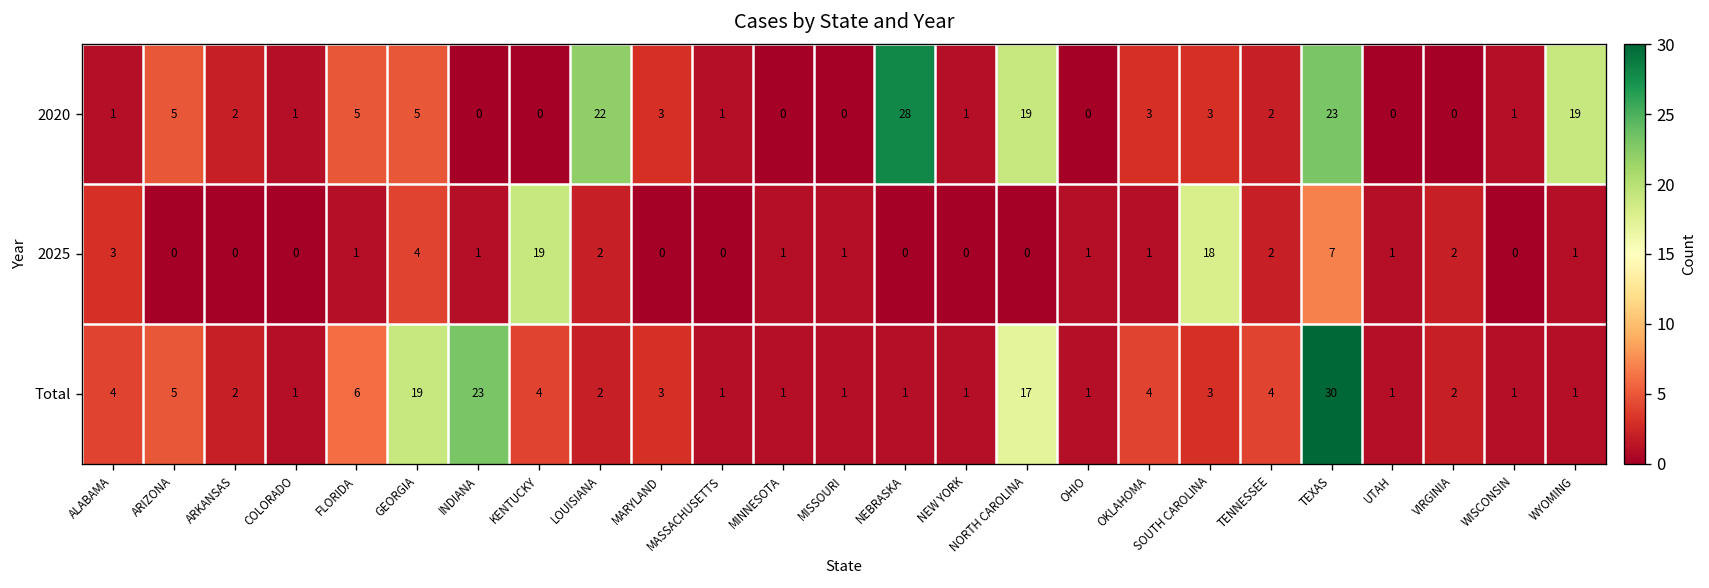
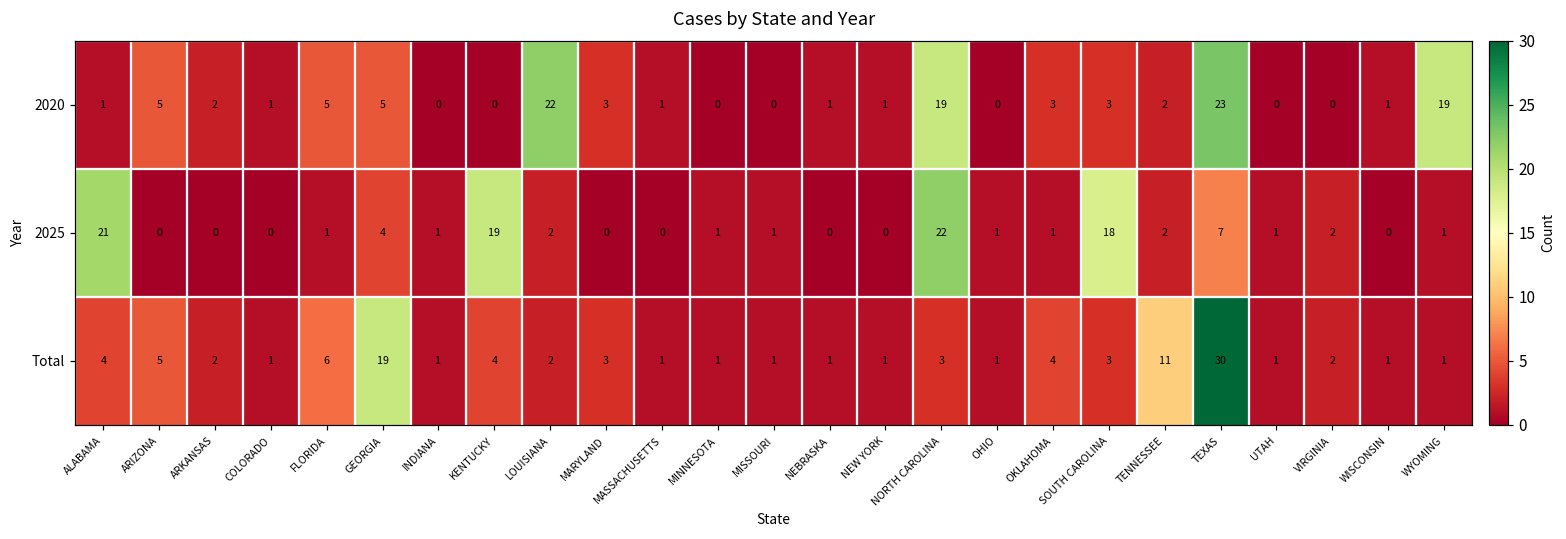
  {
    "2020": {
      "ALABAMA": 1,
      "ARIZONA": 5,
      "ARKANSAS": 2,
      "COLORADO": 1,
      "FLORIDA": 5,
      "GEORGIA": 5,
      "INDIANA": 0,
      "KENTUCKY": 0,
      "LOUISIANA": 22,
      "MARYLAND": 3,
      "MASSACHUSETTS": 1,
      "MINNESOTA": 0,
      "MISSOURI": 0,
-     "NEBRASKA": 28,
+     "NEBRASKA": 1,
      "NEW YORK": 1,
      "NORTH CAROLINA": 19,
      "OHIO": 0,
      "OKLAHOMA": 3,
      "SOUTH CAROLINA": 3,
      "TENNESSEE": 2,
      "TEXAS": 23,
      "UTAH": 0,
      "VIRGINIA": 0,
      "WISCONSIN": 1,
      "WYOMING": 19
    },
    "2025": {
-     "ALABAMA": 3,
+     "ALABAMA": 21,
      "ARIZONA": 0,
      "ARKANSAS": 0,
      "COLORADO": 0,
      "FLORIDA": 1,
      "GEORGIA": 4,
      "INDIANA": 1,
      "KENTUCKY": 19,
      "LOUISIANA": 2,
      "MARYLAND": 0,
      "MASSACHUSETTS": 0,
      "MINNESOTA": 1,
      "MISSOURI": 1,
      "NEBRASKA": 0,
      "NEW YORK": 0,
-     "NORTH CAROLINA": 0,
+     "NORTH CAROLINA": 22,
      "OHIO": 1,
      "OKLAHOMA": 1,
      "SOUTH CAROLINA": 18,
      "TENNESSEE": 2,
      "TEXAS": 7,
      "UTAH": 1,
      "VIRGINIA": 2,
      "WISCONSIN": 0,
      "WYOMING": 1
    },
    "Total": {
      "ALABAMA": 4,
      "ARIZONA": 5,
      "ARKANSAS": 2,
      "COLORADO": 1,
      "FLORIDA": 6,
      "GEORGIA": 19,
-     "INDIANA": 23,
+     "INDIANA": 1,
      "KENTUCKY": 4,
      "LOUISIANA": 2,
      "MARYLAND": 3,
      "MASSACHUSETTS": 1,
      "MINNESOTA": 1,
      "MISSOURI": 1,
      "NEBRASKA": 1,
      "NEW YORK": 1,
-     "NORTH CAROLINA": 17,
+     "NORTH CAROLINA": 3,
      "OHIO": 1,
      "OKLAHOMA": 4,
      "SOUTH CAROLINA": 3,
-     "TENNESSEE": 4,
+     "TENNESSEE": 11,
      "TEXAS": 30,
      "UTAH": 1,
      "VIRGINIA": 2,
      "WISCONSIN": 1,
      "WYOMING": 1
    }
  }
